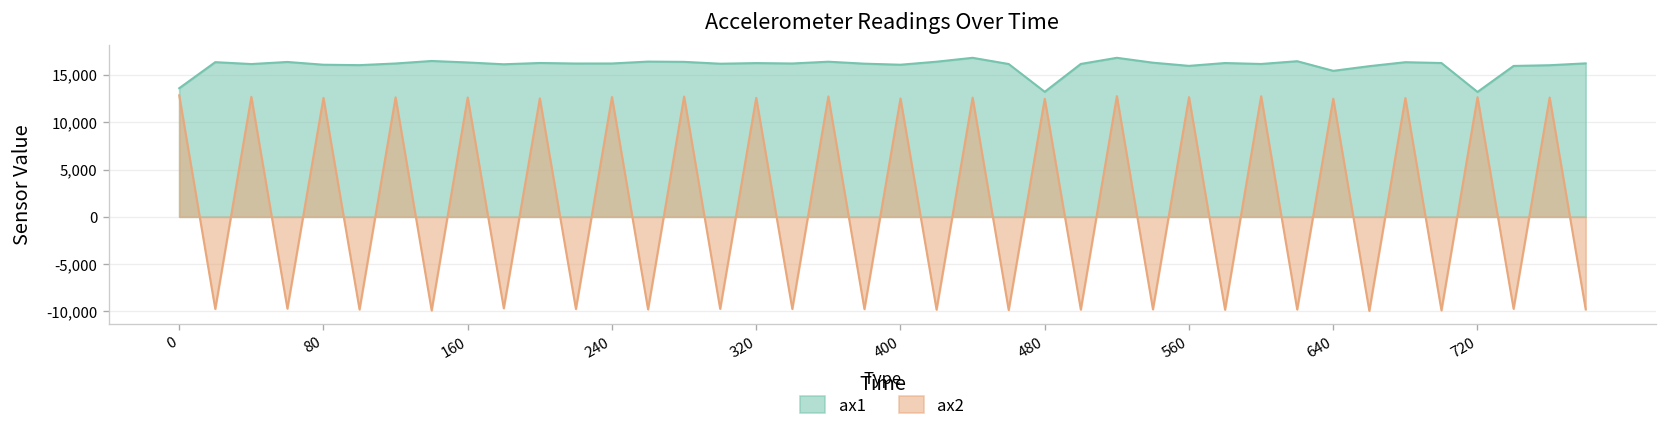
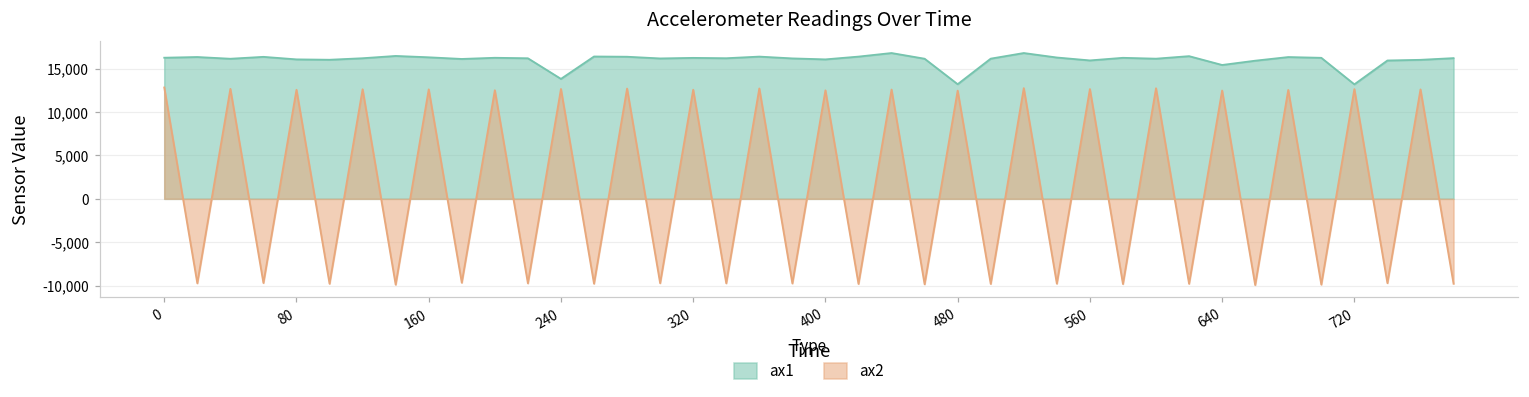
  {
    "ax1": {
-     "0": "14,000",
+     "0": "16,000",
      "80": "16,000",
      "160": "16,000",
-     "240": "16,000",
+     "240": "14,000",
      "320": "16,000",
      "400": "16,000",
      "480": "13,000",
      "560": "16,000",
      "640": "15,000",
      "720": "13,000"
    }
  }
